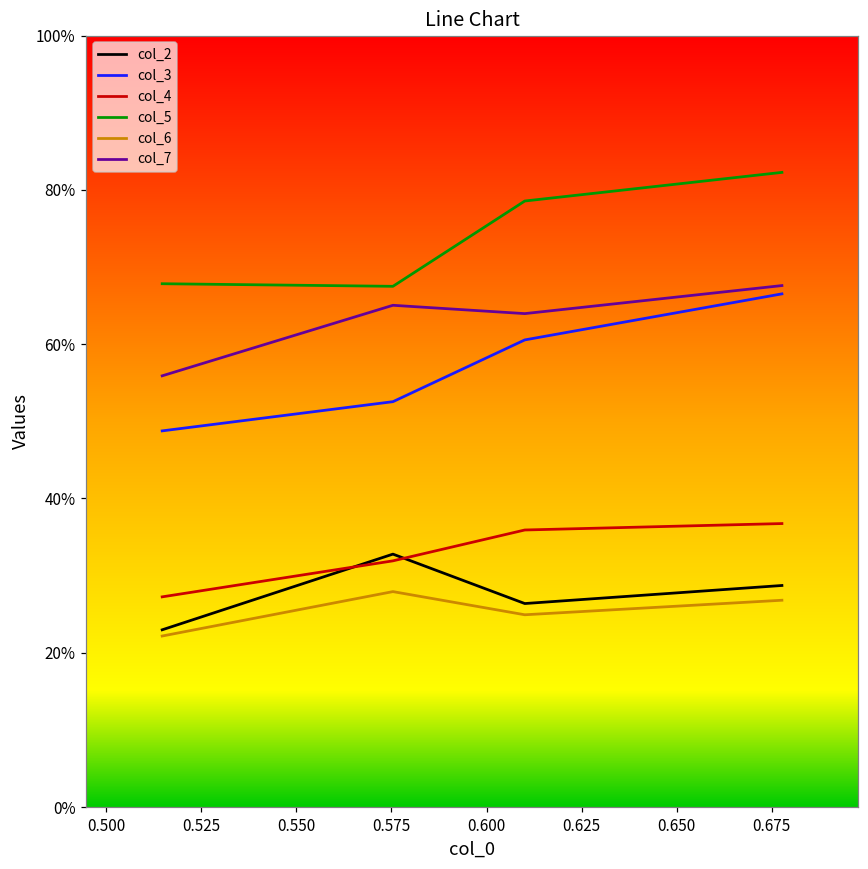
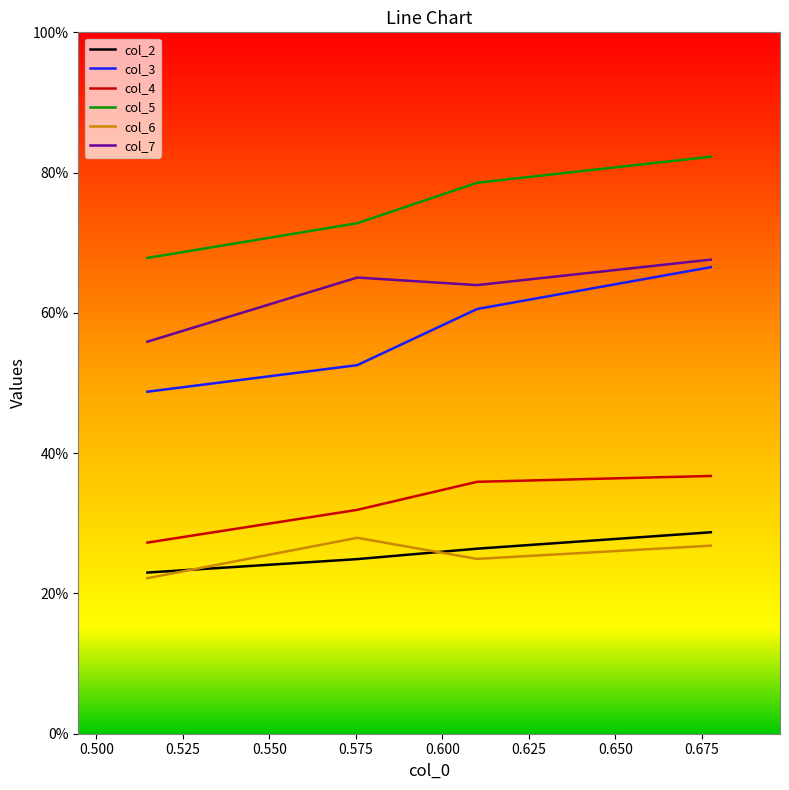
  {
    "col_2": {
-     "0.575": "33%"
+     "0.575": "25%"
    },
    "col_3": {
      "0.575": "53%"
    },
    "col_4": {
      "0.575": "32%"
    },
    "col_5": {
-     "0.575": "68%"
+     "0.575": "73%"
    },
    "col_6": {
      "0.575": "28%"
    },
    "col_7": {
      "0.575": "65%"
    }
  }
